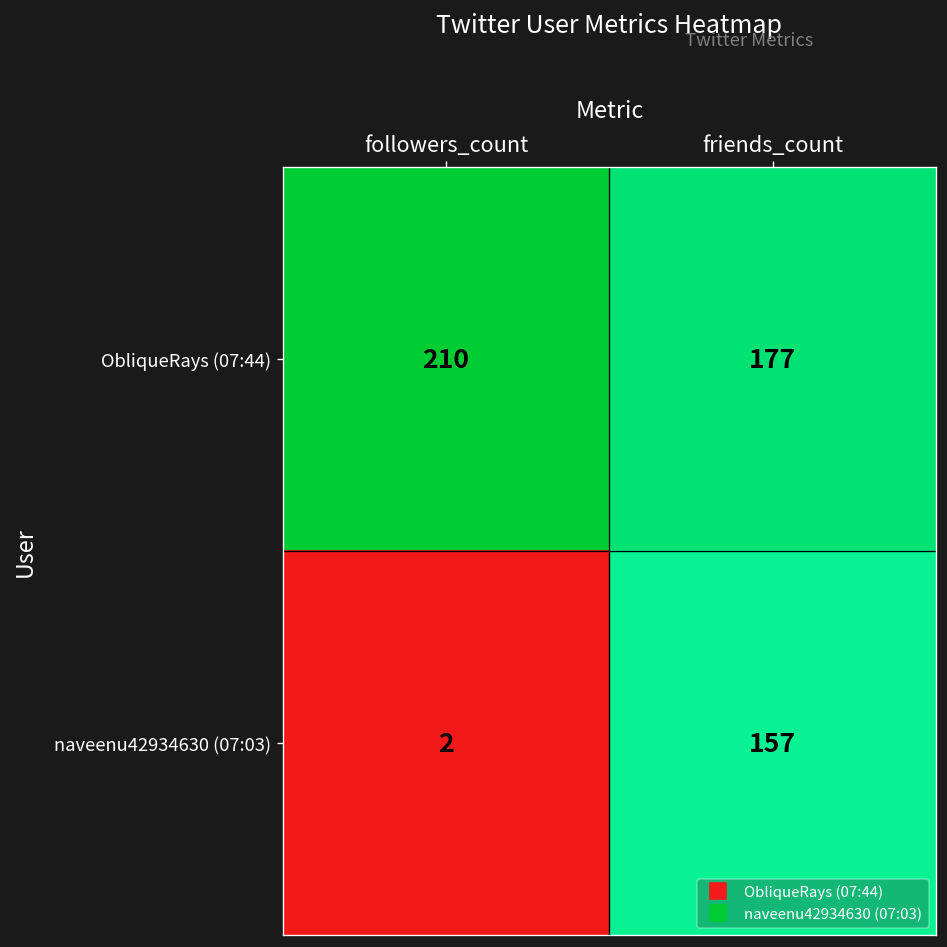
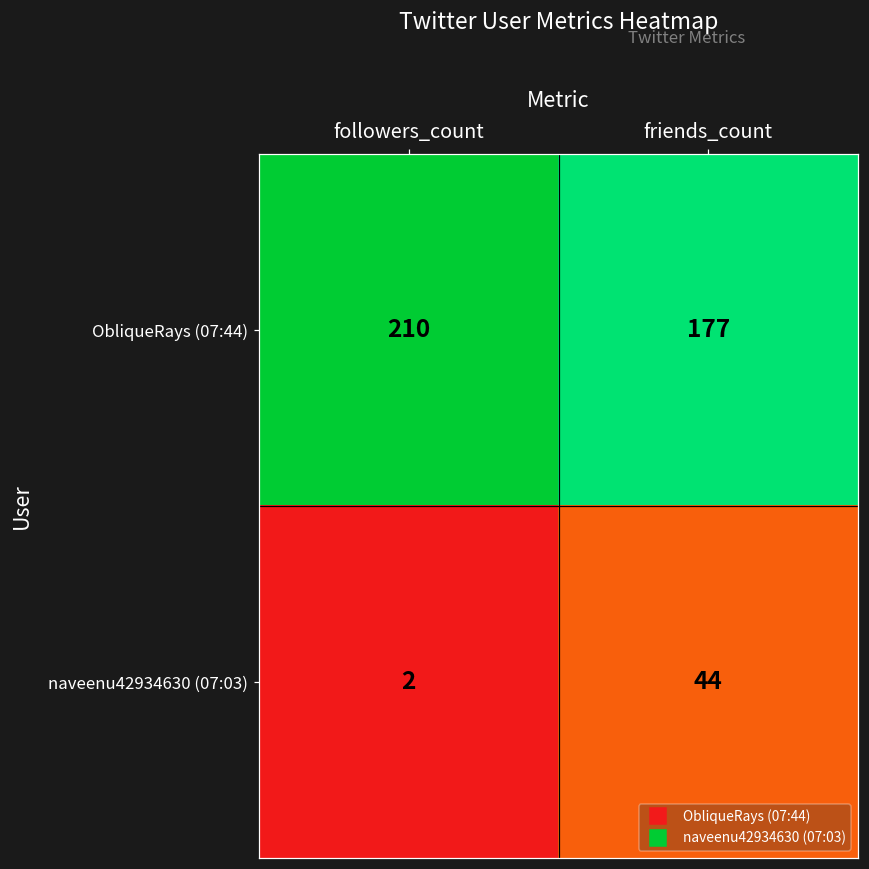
  {
    "ObliqueRays (07:44)": {
      "followers_count": 210,
      "friends_count": 177
    },
    "naveenu42934630 (07:03)": {
      "followers_count": 2,
-     "friends_count": 157
+     "friends_count": 44
    }
  }
